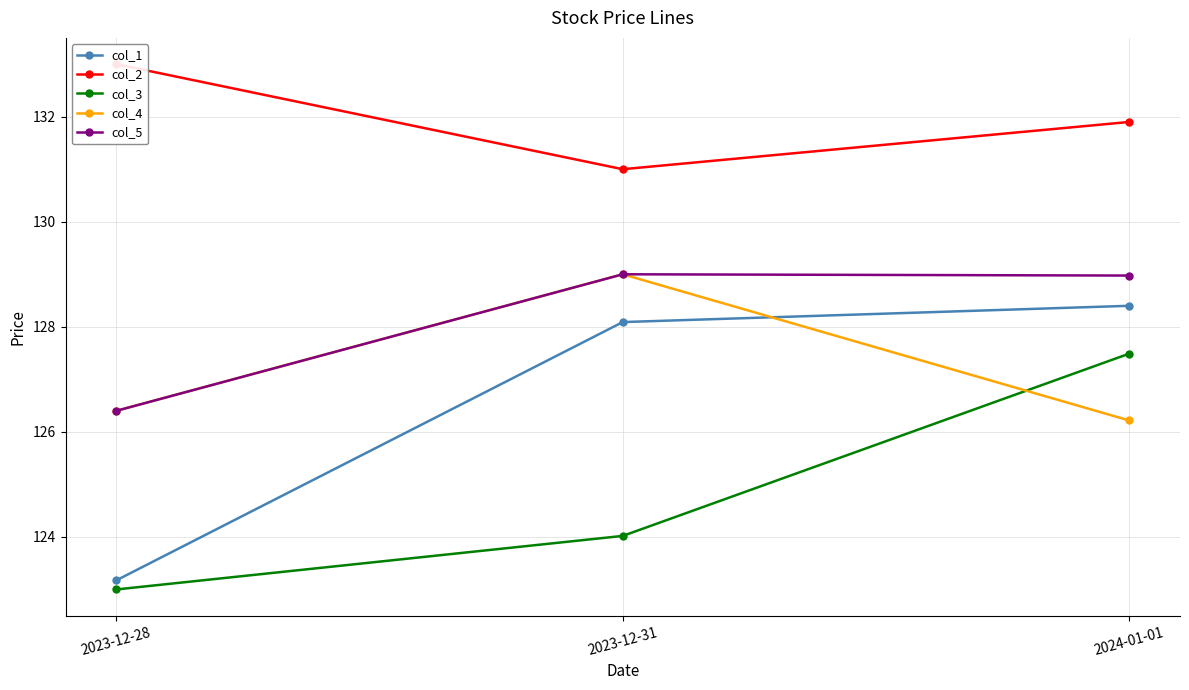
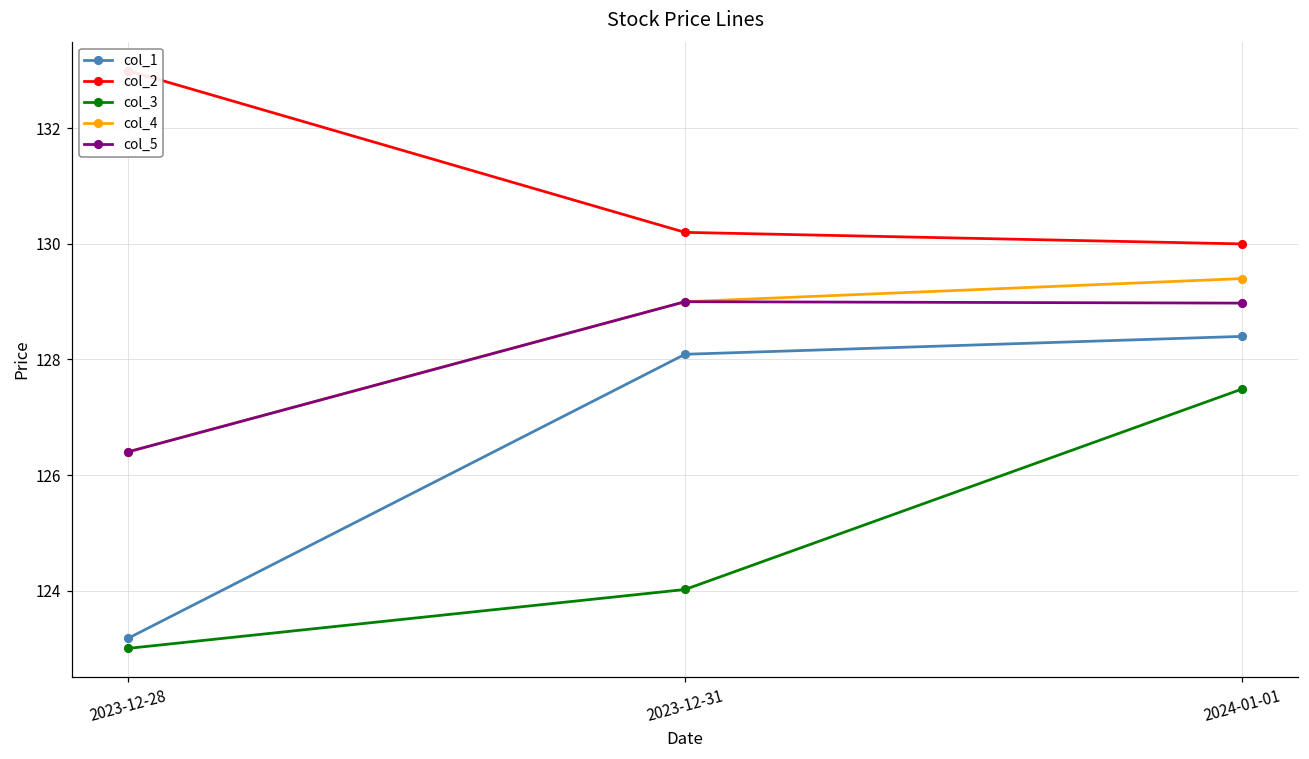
  {
    "col_1": {
      "2023-12-28": 123.2,
      "2023-12-31": 128.1,
      "2024-01-01": 128.4
    },
    "col_2": {
-     "2023-12-31": 131.0,
-     "2024-01-01": 131.9
+     "2023-12-31": 130.2,
+     "2024-01-01": 130.0
    },
    "col_3": {
      "2023-12-28": 123.0,
      "2023-12-31": 124.0,
      "2024-01-01": 127.5
    },
    "col_4": {
-     "2024-01-01": 126.2
+     "2024-01-01": 129.4
    },
    "col_5": {
      "2024-01-01": 129.0
    }
  }
